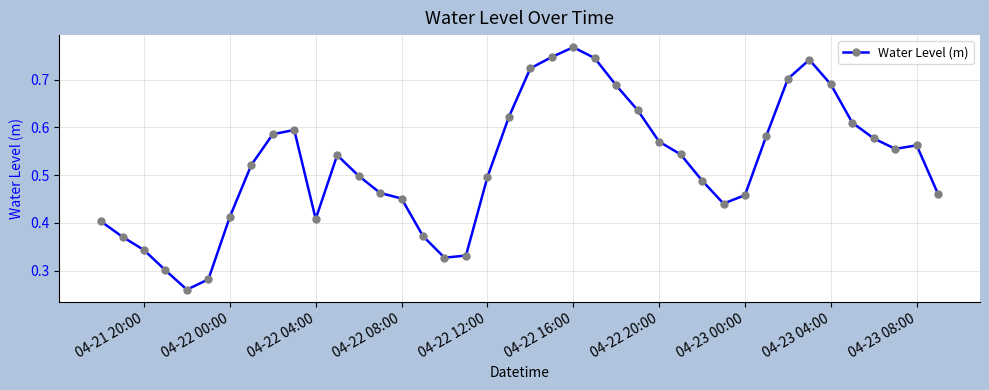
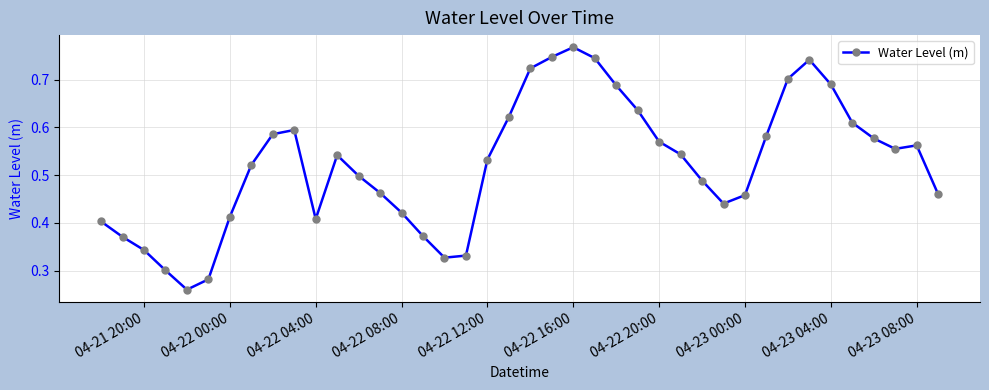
  {
    "04-21 20:00": 0.34,
    "04-22 00:00": 0.41,
    "04-22 04:00": 0.41,
-   "04-22 08:00": 0.45,
-   "04-22 12:00": 0.50,
+   "04-22 08:00": 0.42,
+   "04-22 12:00": 0.53,
    "04-22 16:00": 0.77,
    "04-22 20:00": 0.57,
    "04-23 00:00": 0.46,
    "04-23 04:00": 0.69,
    "04-23 08:00": 0.56
  }
